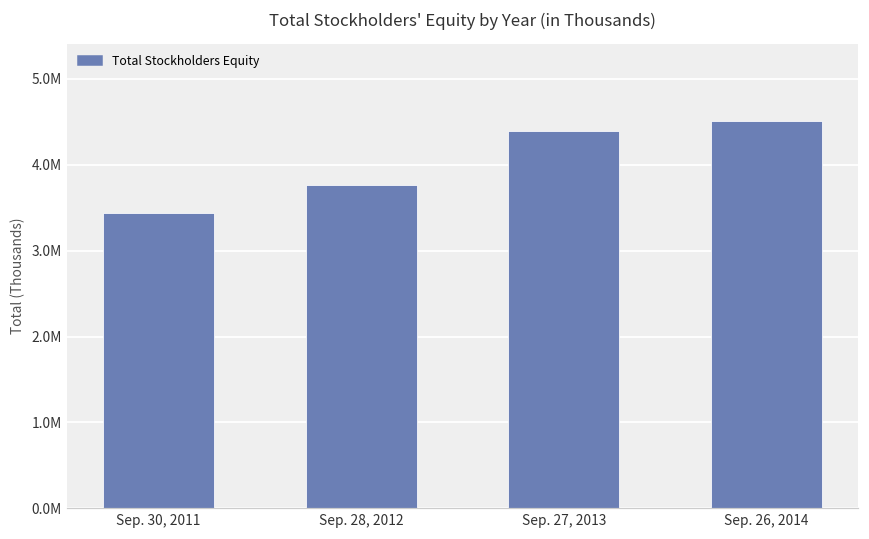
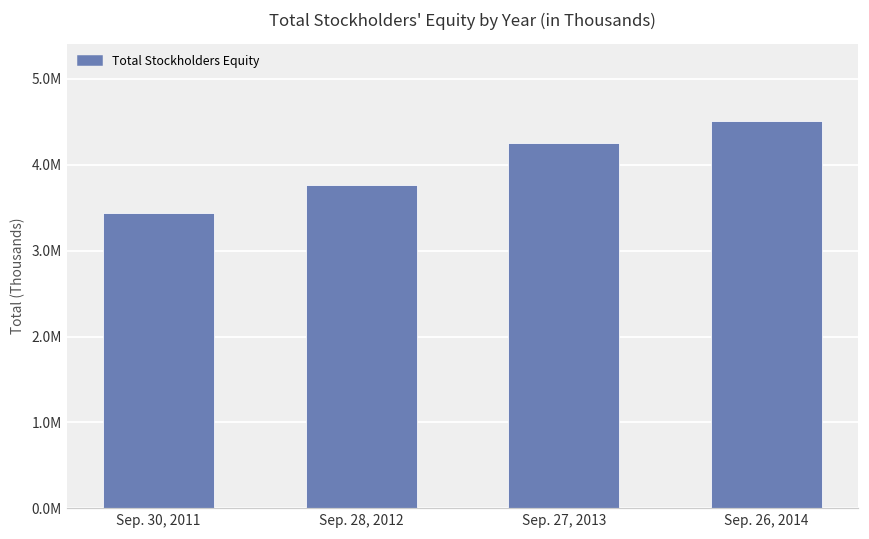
  {
    "Sep. 30, 2011": 3400000,
    "Sep. 28, 2012": 3800000,
-   "Sep. 27, 2013": 4400000,
+   "Sep. 27, 2013": 4200000,
    "Sep. 26, 2014": 4500000
  }
